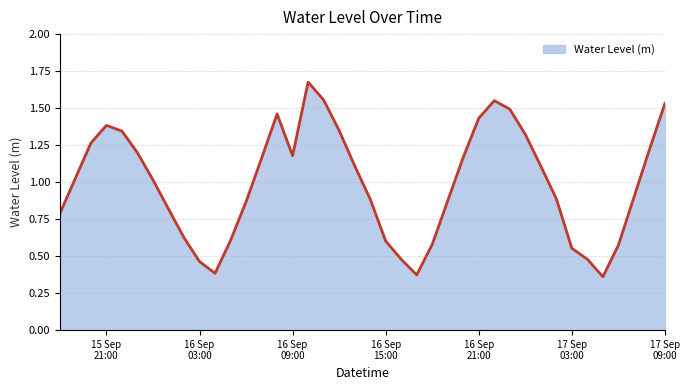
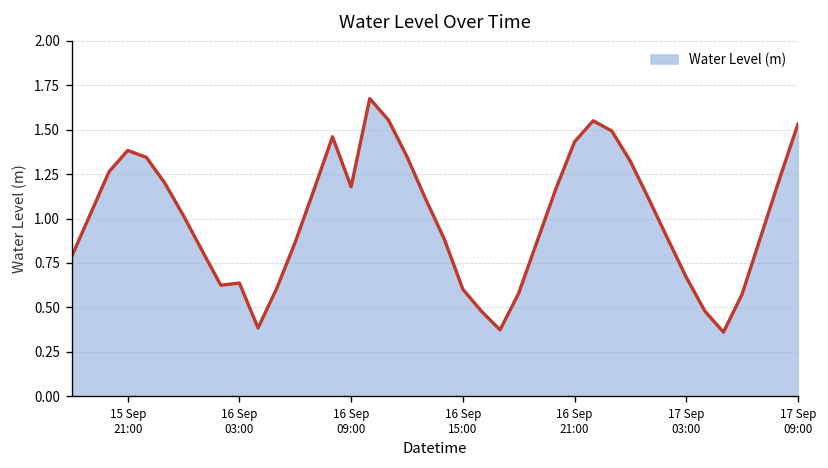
  {
    "15 Sep 21:00": 1.38,
-   "16 Sep 03:00": 0.46,
+   "16 Sep 03:00": 0.64,
    "16 Sep 09:00": 1.18,
    "16 Sep 15:00": 0.60,
    "16 Sep 21:00": 1.43,
-   "17 Sep 03:00": 0.55,
+   "17 Sep 03:00": 0.67,
    "17 Sep 09:00": 1.53
  }
